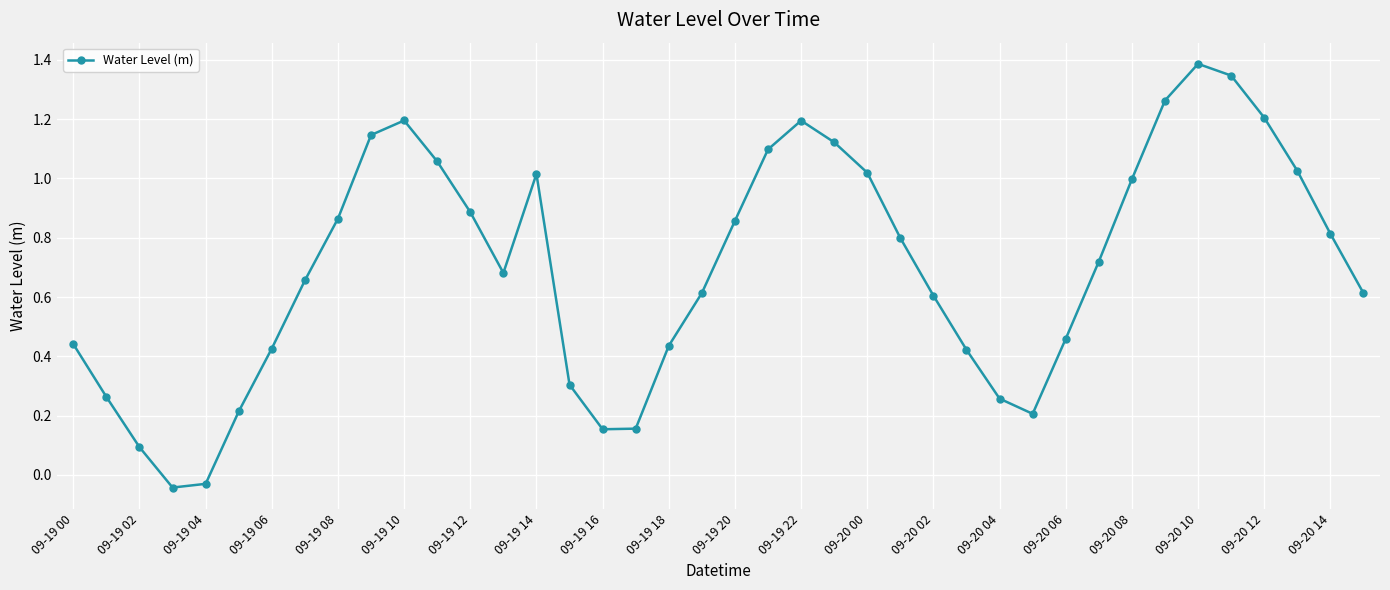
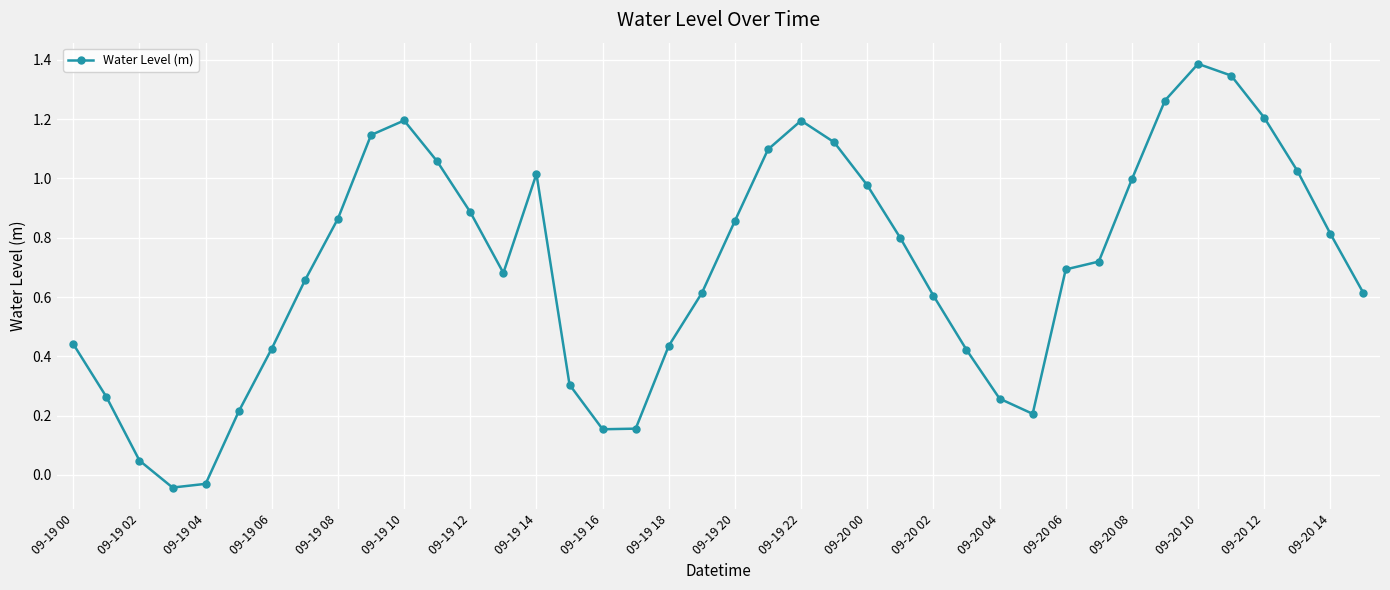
  {
    "09-19 00": 0.44,
-   "09-19 02": 0.09,
+   "09-19 02": 0.05,
    "09-19 04": -0.03,
    "09-19 06": 0.43,
    "09-19 08": 0.86,
    "09-19 10": 1.20,
    "09-19 12": 0.89,
    "09-19 14": 1.02,
    "09-19 16": 0.15,
    "09-19 18": 0.44,
    "09-19 20": 0.86,
    "09-19 22": 1.20,
-   "09-20 00": 1.02,
+   "09-20 00": 0.98,
    "09-20 02": 0.60,
    "09-20 04": 0.26,
-   "09-20 06": 0.46,
+   "09-20 06": 0.69,
    "09-20 08": 1.00,
    "09-20 10": 1.39,
    "09-20 12": 1.21,
    "09-20 14": 0.81
  }
